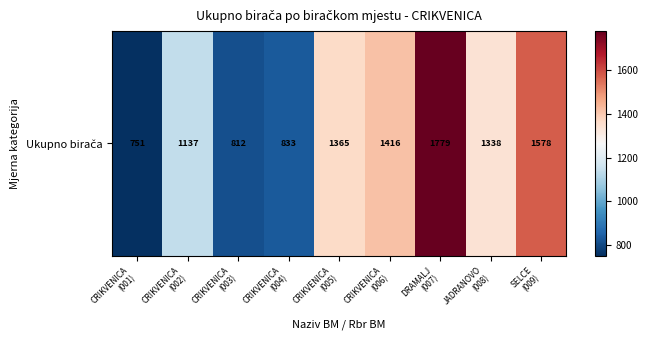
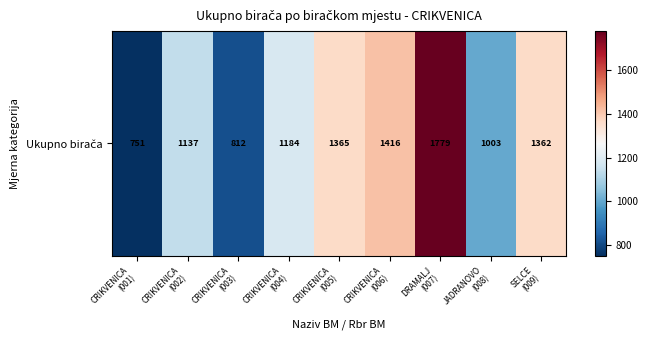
  {
    "Ukupno birača": {
      "CRIKVENICA (001)": 751,
      "CRIKVENICA (002)": 1137,
      "CRIKVENICA (003)": 812,
-     "CRIKVENICA (004)": 833,
+     "CRIKVENICA (004)": 1184,
      "CRIKVENICA (005)": 1365,
      "CRIKVENICA (006)": 1416,
      "DRAMALJ (007)": 1779,
-     "JADRANOVO (008)": 1338,
-     "SELCE (009)": 1578
+     "JADRANOVO (008)": 1003,
+     "SELCE (009)": 1362
    }
  }
